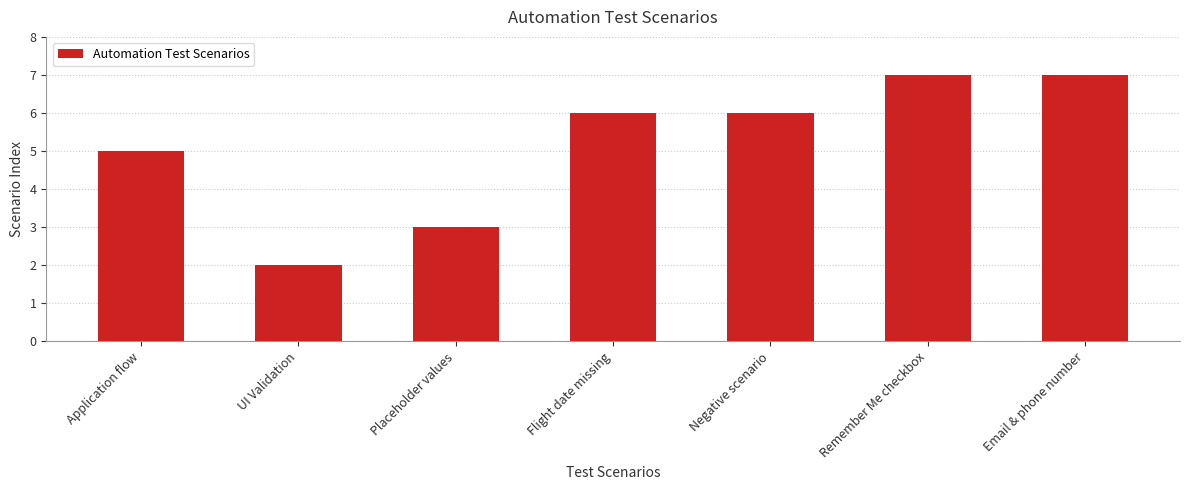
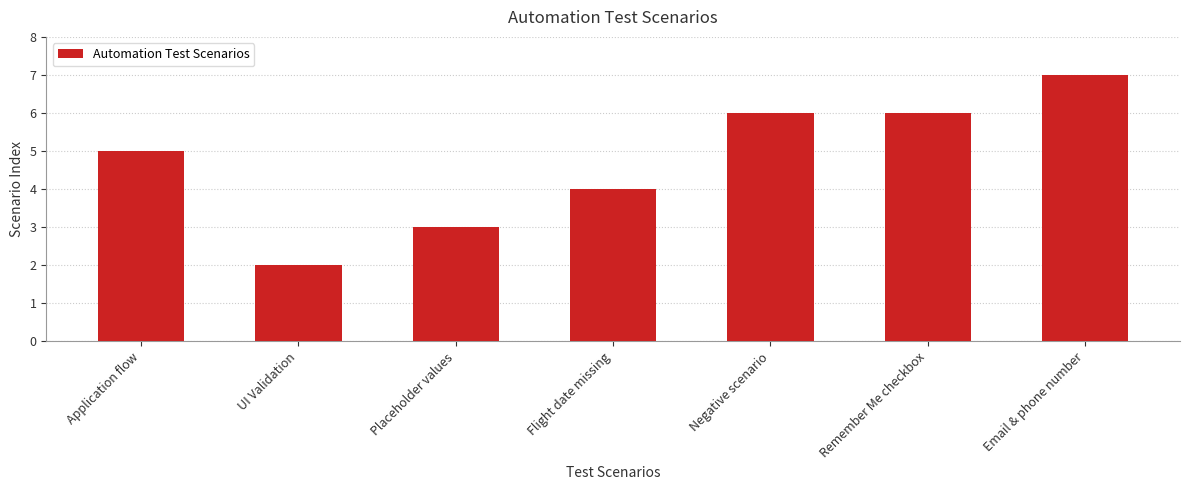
  {
    "Application flow": 5,
    "UI Validation": 2,
    "Placeholder values": 3,
-   "Flight date missing": 6,
+   "Flight date missing": 4,
    "Negative scenario": 6,
-   "Remember Me checkbox": 7,
+   "Remember Me checkbox": 6,
    "Email & phone number": 7
  }
